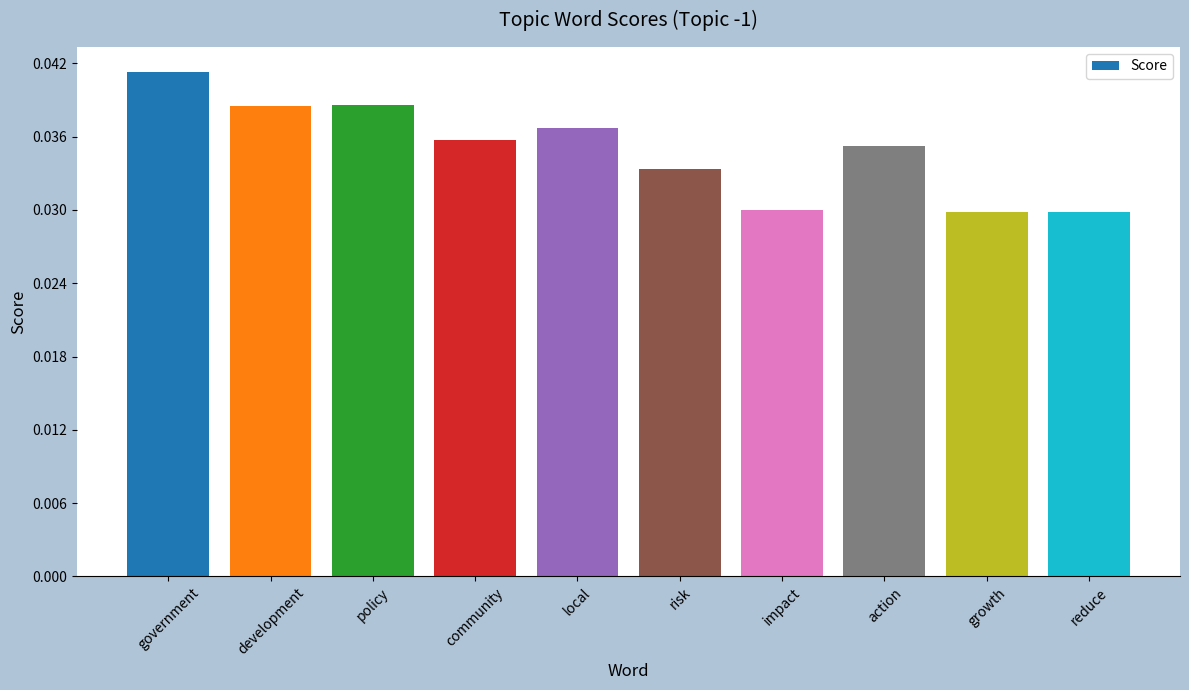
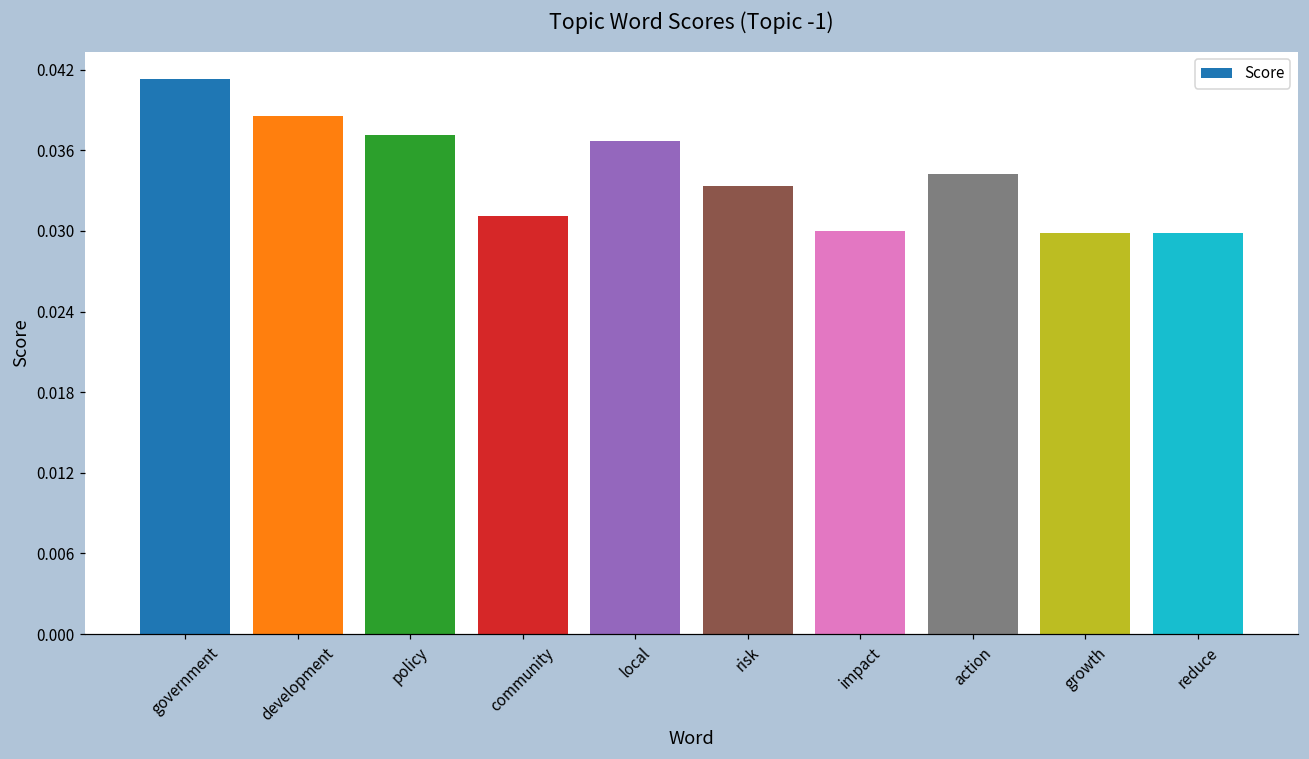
  {
    "government": 0.0413,
    "development": 0.0385,
-   "policy": 0.0386,
-   "community": 0.0357,
+   "policy": 0.0371,
+   "community": 0.0311,
    "local": 0.0367,
    "risk": 0.0333,
    "impact": 0.0300,
-   "action": 0.0353,
+   "action": 0.0343,
    "growth": 0.0298,
    "reduce": 0.0298
  }
